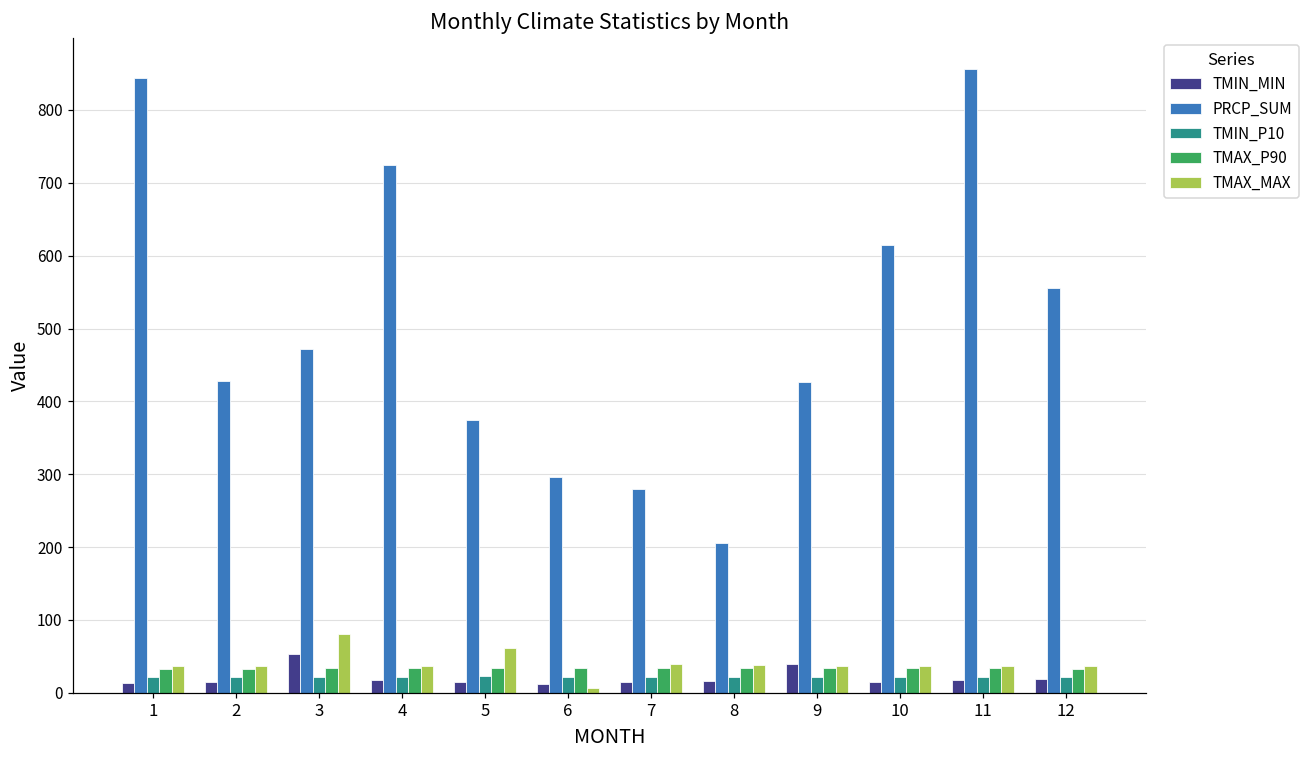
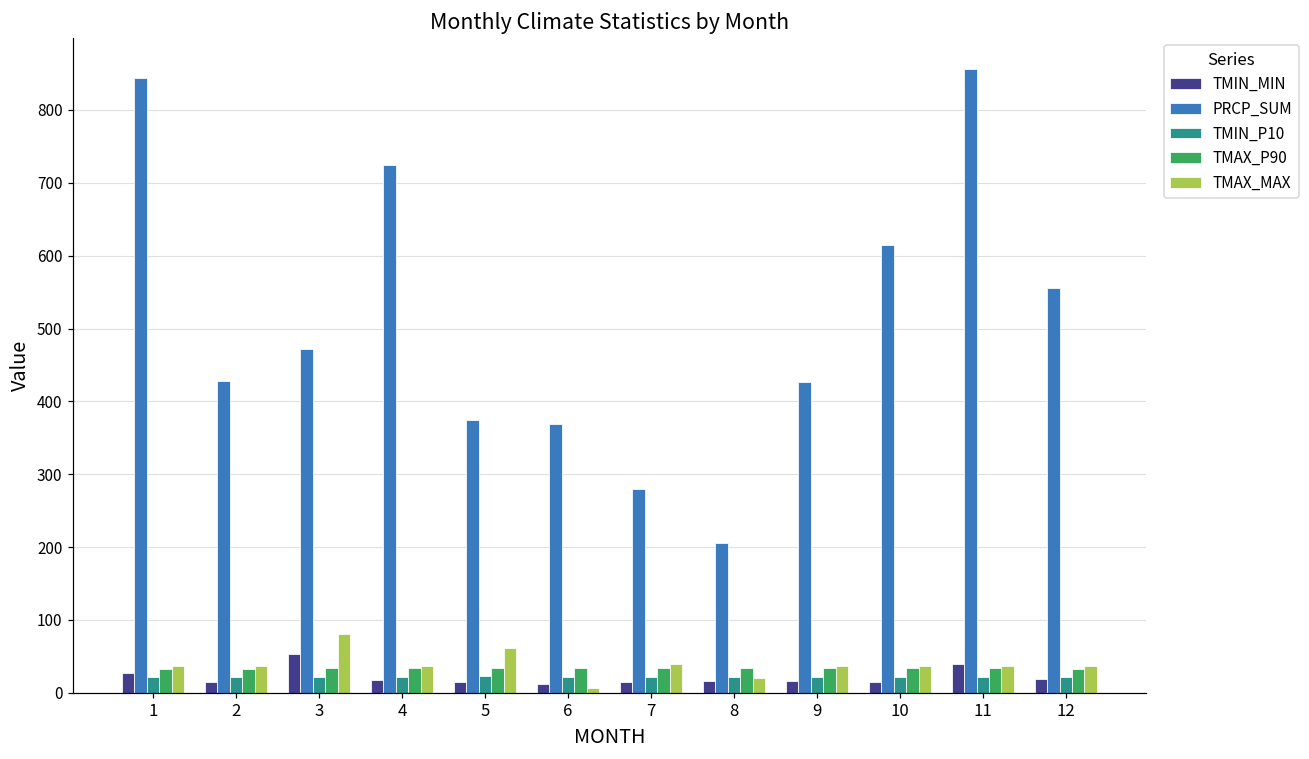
  {
    "TMIN_MIN": {
-     "1": 10,
+     "1": 30,
      "2": 10,
      "3": 50,
      "4": 20,
      "5": 10,
      "6": 10,
      "7": 10,
      "8": 20,
-     "9": 40,
+     "9": 20,
      "10": 20,
-     "11": 20,
+     "11": 40,
      "12": 20
    },
    "PRCP_SUM": {
      "1": 840,
      "2": 430,
      "3": 470,
      "4": 720,
      "5": 370,
-     "6": 300,
+     "6": 370,
      "7": 280,
      "8": 210,
      "9": 430,
      "10": 610,
      "11": 860,
      "12": 560
    },
    "TMAX_MAX": {
      "1": 40,
      "2": 40,
      "3": 80,
      "4": 40,
      "5": 60,
      "6": 10,
      "7": 40,
-     "8": 40,
+     "8": 20,
      "9": 40,
      "10": 40,
      "11": 40,
      "12": 40
    }
  }
